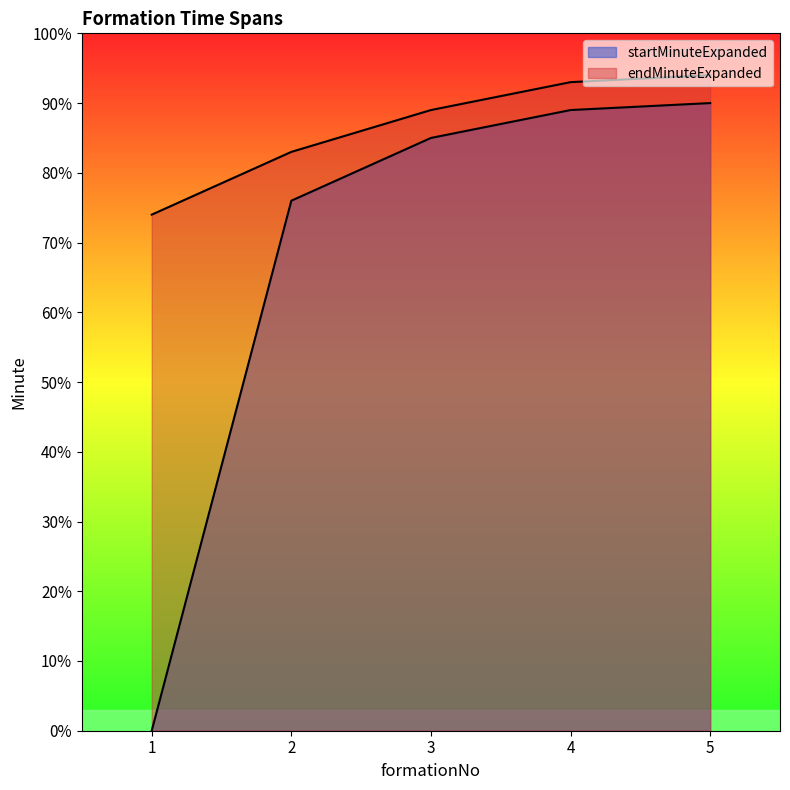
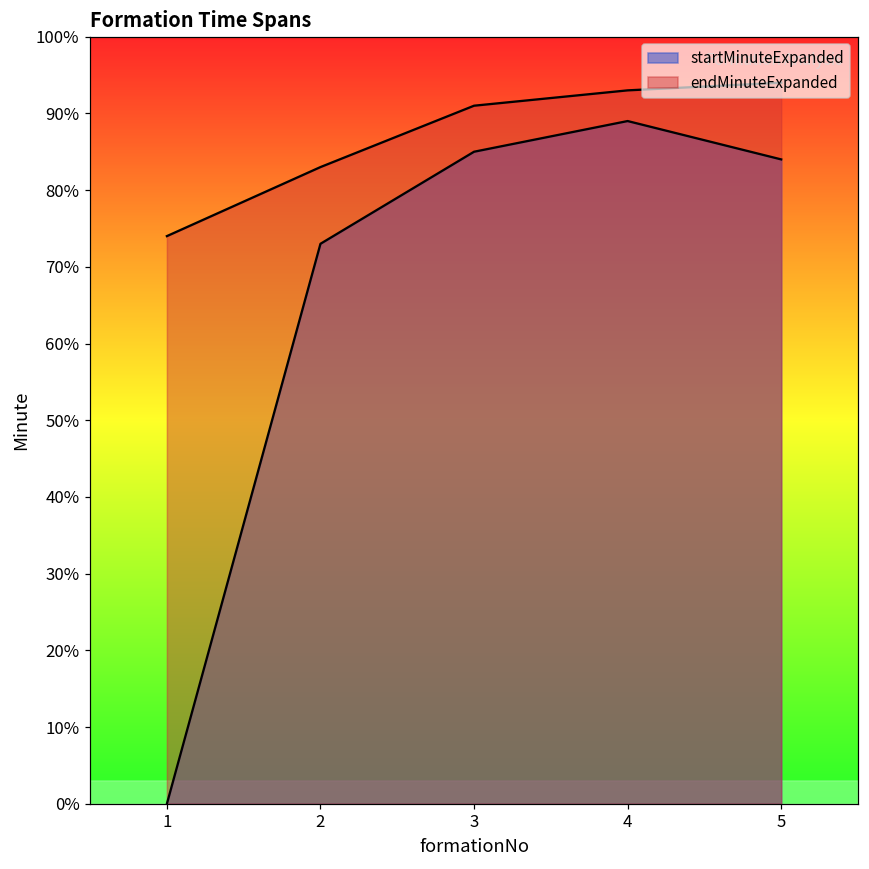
  {
    "startMinuteExpanded": {
-     "2": "76%",
+     "2": "73%",
      "3": "85%",
      "4": "89%",
-     "5": "90%"
+     "5": "84%"
    },
    "endMinuteExpanded": {
      "1": "74%",
      "2": "83%",
-     "3": "89%",
+     "3": "91%",
      "4": "93%"
    }
  }
